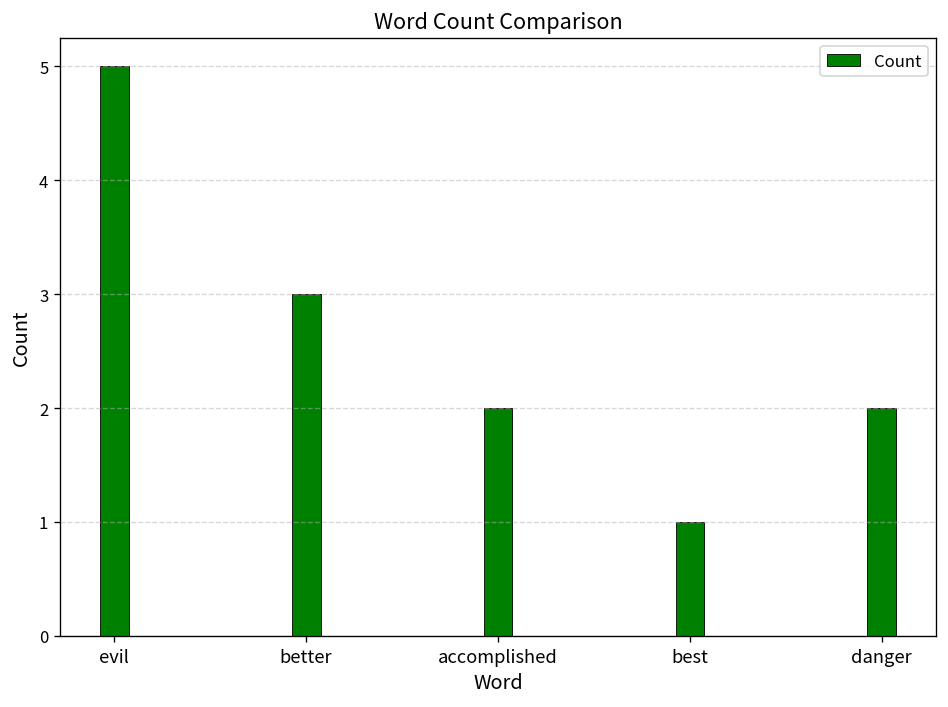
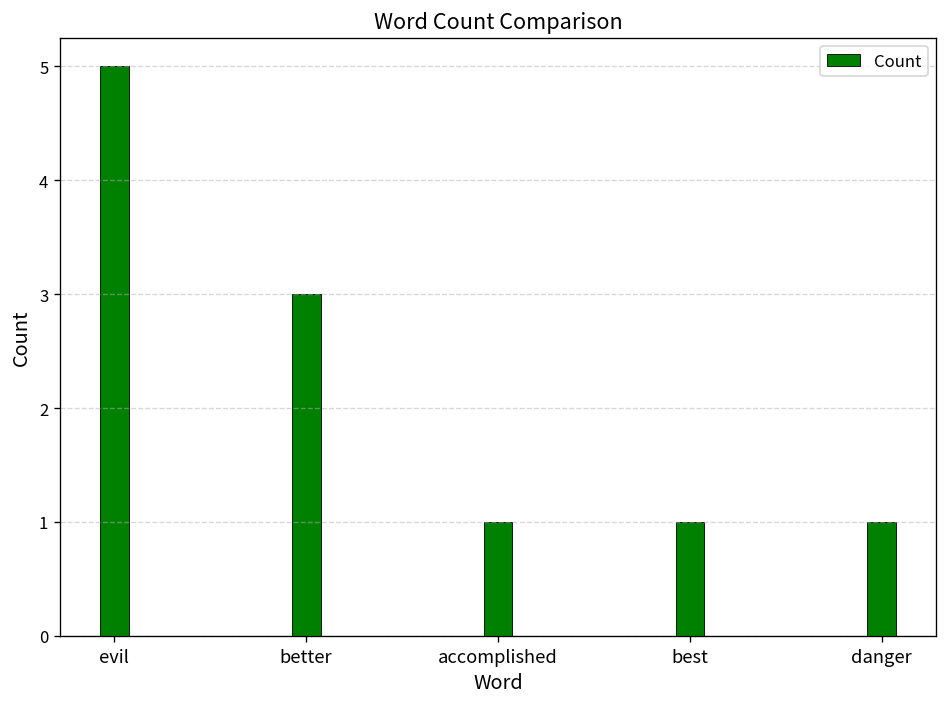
  {
    "evil": 5,
    "better": 3,
-   "accomplished": 2,
+   "accomplished": 1,
    "best": 1,
-   "danger": 2
+   "danger": 1
  }
